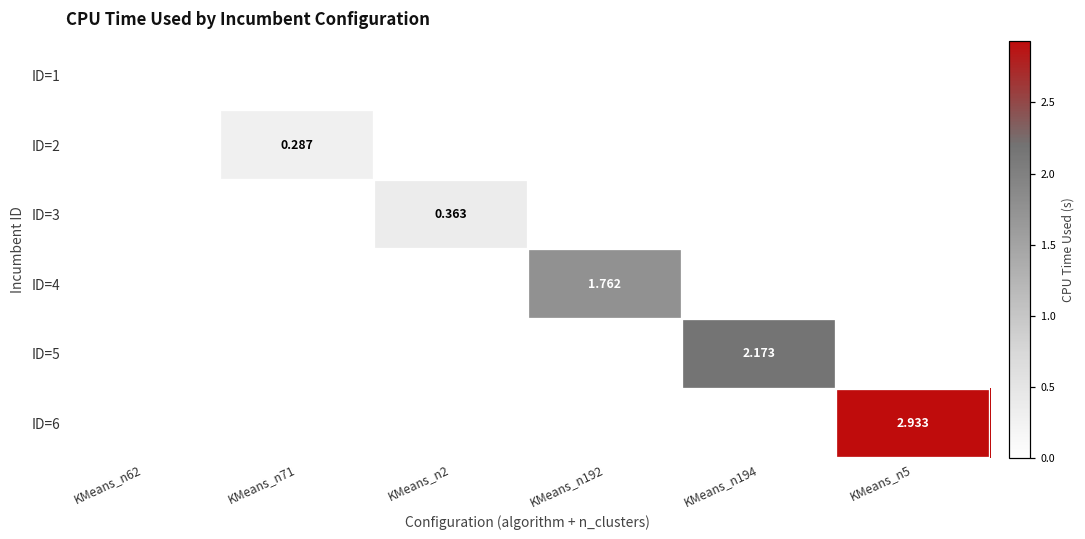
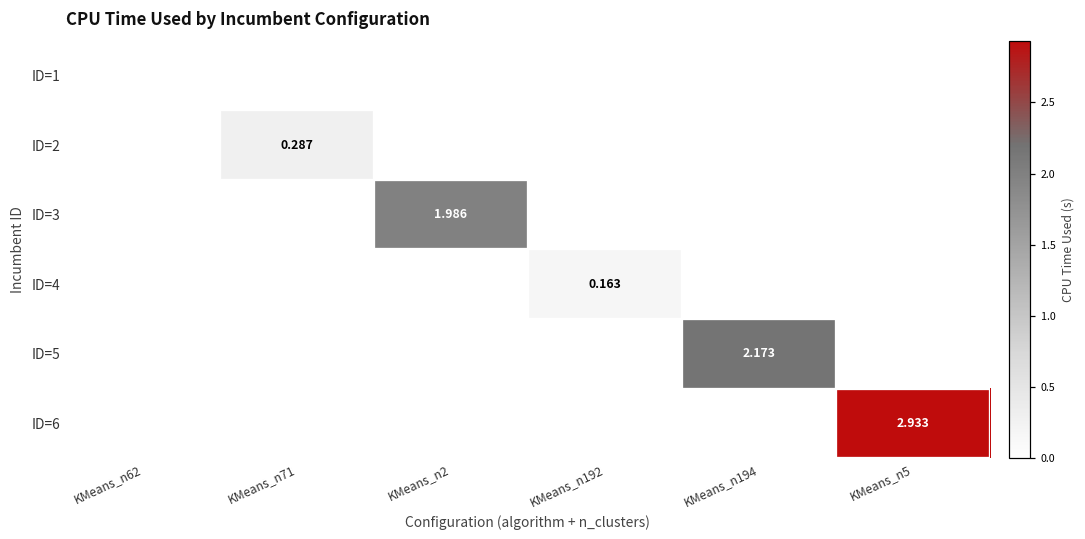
  {
    "ID=2": {
      "KMeans_n71": 0.287
    },
    "ID=3": {
-     "KMeans_n2": 0.363
+     "KMeans_n2": 1.986
    },
    "ID=4": {
-     "KMeans_n192": 1.762
+     "KMeans_n192": 0.163
    },
    "ID=5": {
      "KMeans_n194": 2.173
    },
    "ID=6": {
      "KMeans_n5": 2.933
    }
  }
